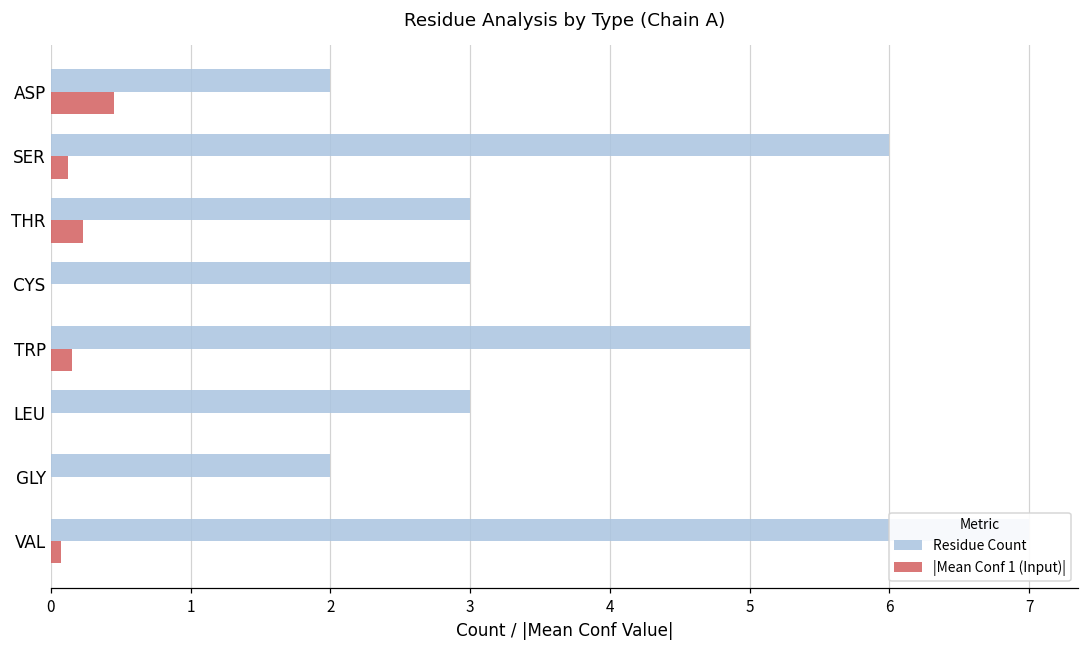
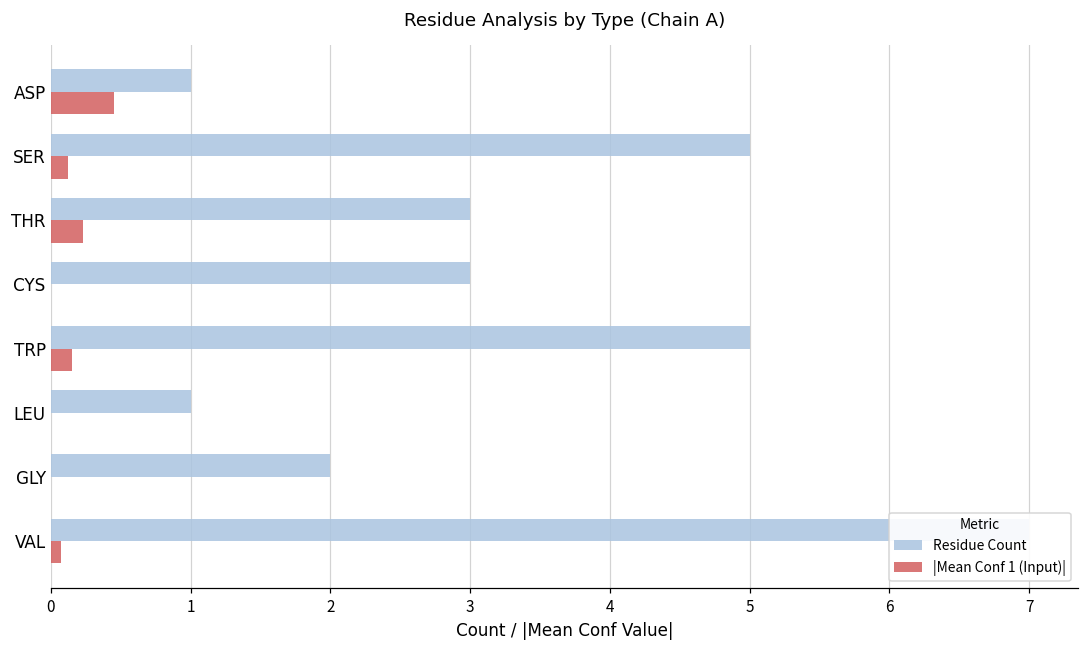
  {
    "Residue Count": {
-     "ASP": 2,
-     "SER": 6,
+     "ASP": 1,
+     "SER": 5,
      "THR": 3,
      "CYS": 3,
      "TRP": 5,
-     "LEU": 3,
+     "LEU": 1,
      "GLY": 2
    },
    "|Mean Conf 1 (Input)|": {
      "ASP": 0.45,
      "SER": 0.12,
      "THR": 0.23,
      "CYS": 0,
      "TRP": 0.15,
      "LEU": 0,
      "GLY": 0,
      "VAL": 0.07
    }
  }
